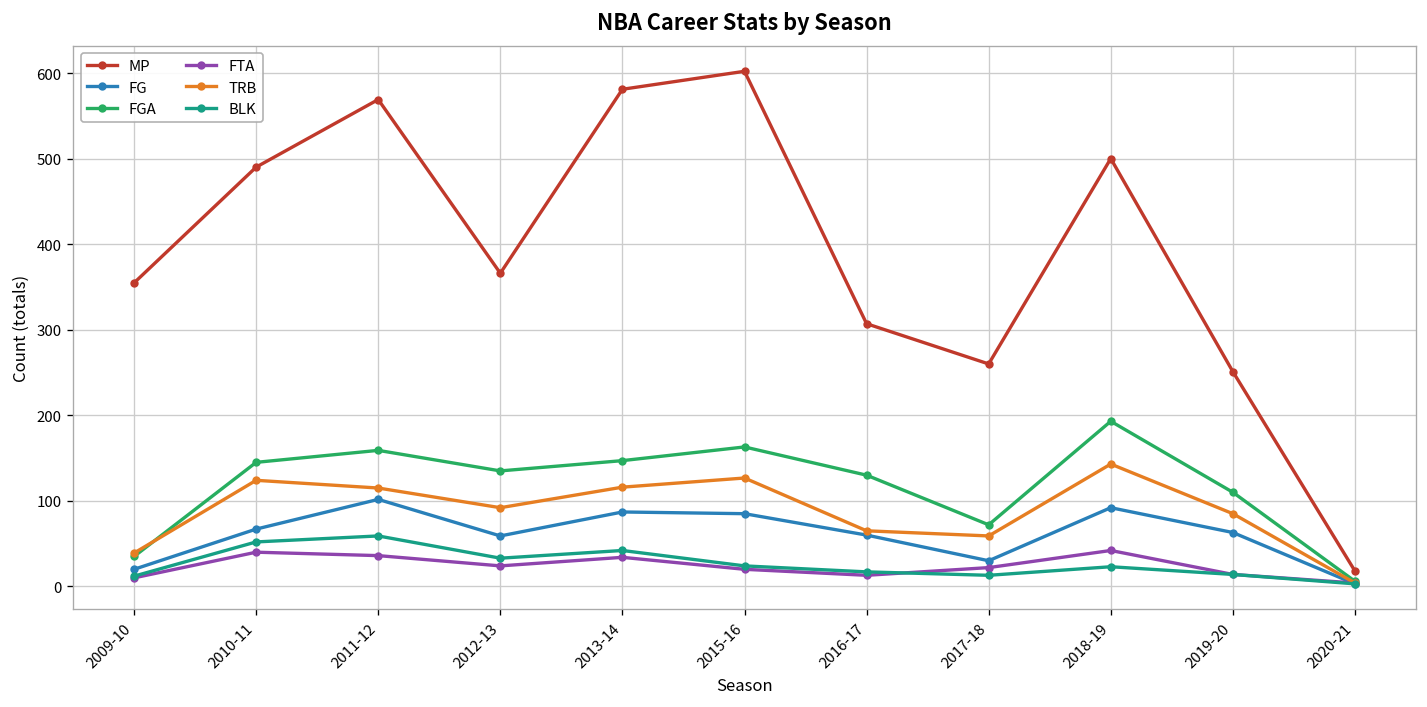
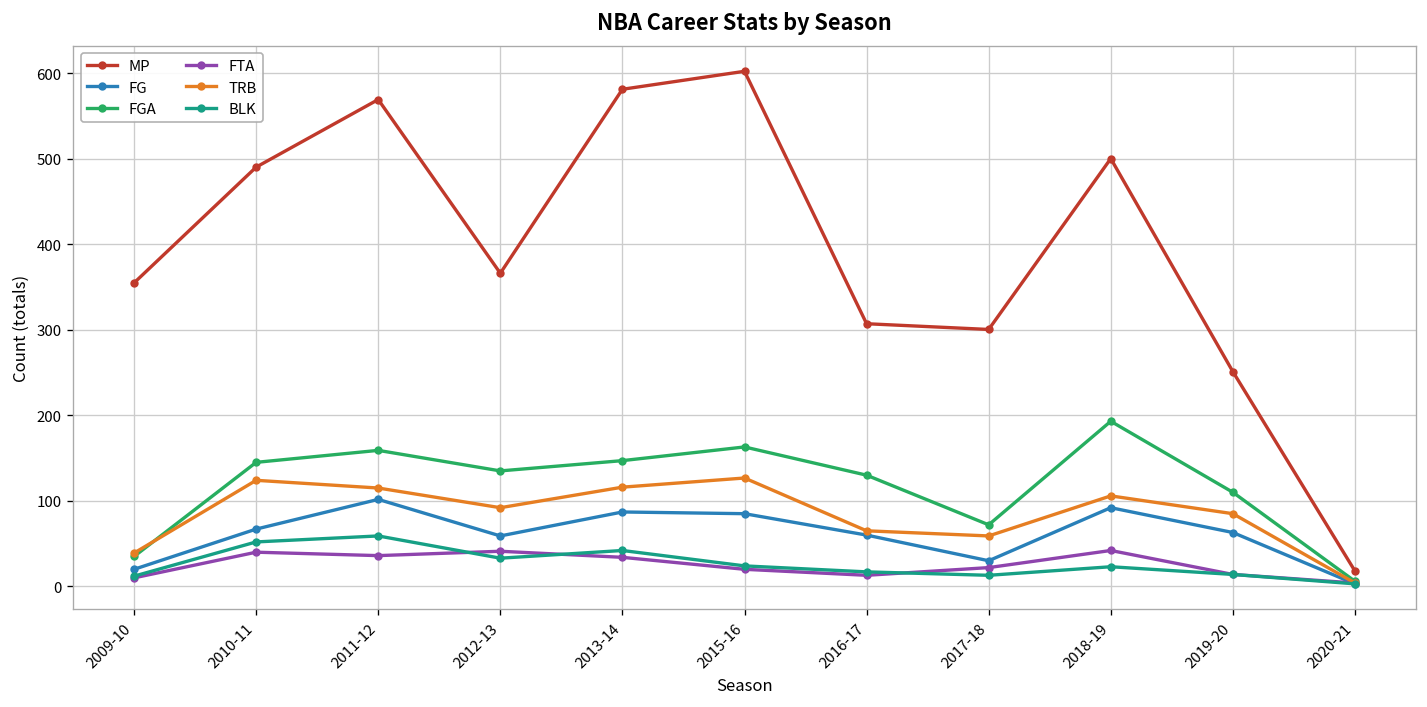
  {
    "MP": {
      "2009-10": 350,
      "2010-11": 490,
      "2011-12": 570,
      "2012-13": 370,
      "2013-14": 580,
      "2015-16": 600,
      "2016-17": 310,
-     "2017-18": 260,
+     "2017-18": 300,
      "2018-19": 500,
      "2019-20": 250,
      "2020-21": 20
    },
    "FG": {
      "2009-10": 20,
      "2010-11": 70,
      "2011-12": 100,
      "2012-13": 60,
      "2013-14": 90,
      "2015-16": 90,
      "2016-17": 60,
      "2017-18": 30,
      "2018-19": 90,
      "2019-20": 60
    },
    "FTA": {
      "2010-11": 40,
      "2011-12": 40,
-     "2012-13": 20,
+     "2012-13": 40,
      "2013-14": 30,
      "2015-16": 20,
      "2016-17": 10,
      "2017-18": 20,
      "2018-19": 40
    },
    "TRB": {
      "2009-10": 40,
      "2010-11": 120,
      "2011-12": 120,
      "2012-13": 90,
      "2013-14": 120,
      "2015-16": 130,
      "2016-17": 70,
      "2017-18": 60,
-     "2018-19": 140,
+     "2018-19": 110,
      "2019-20": 90
    }
  }
